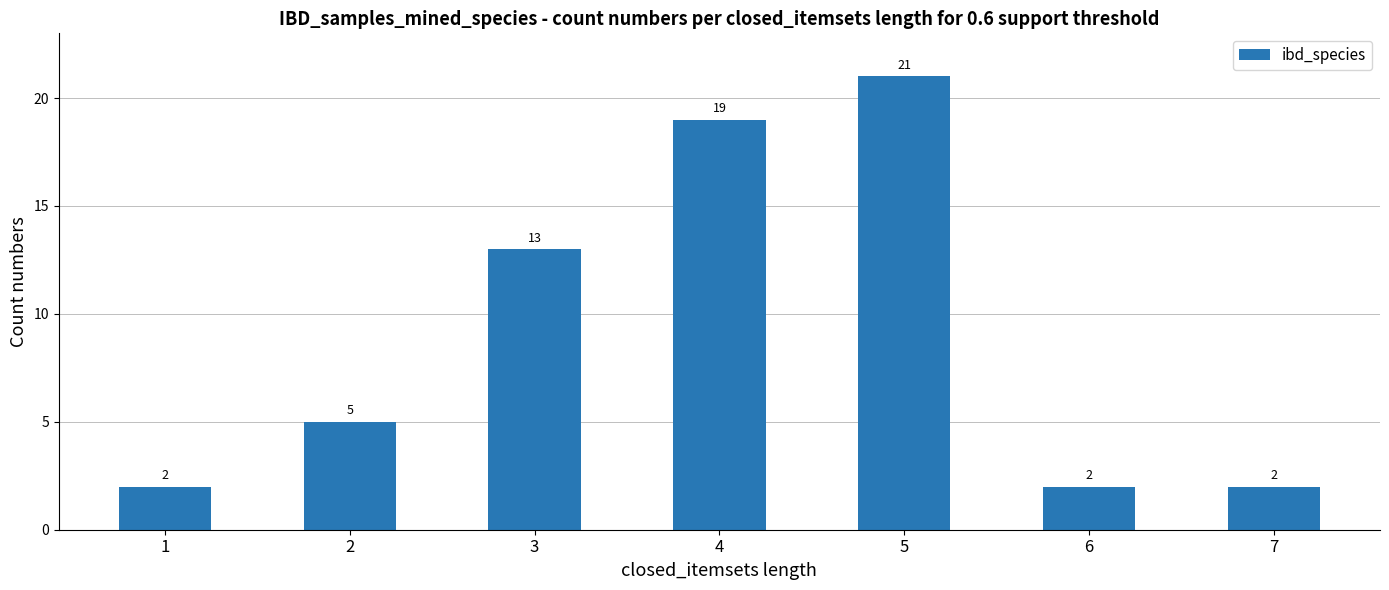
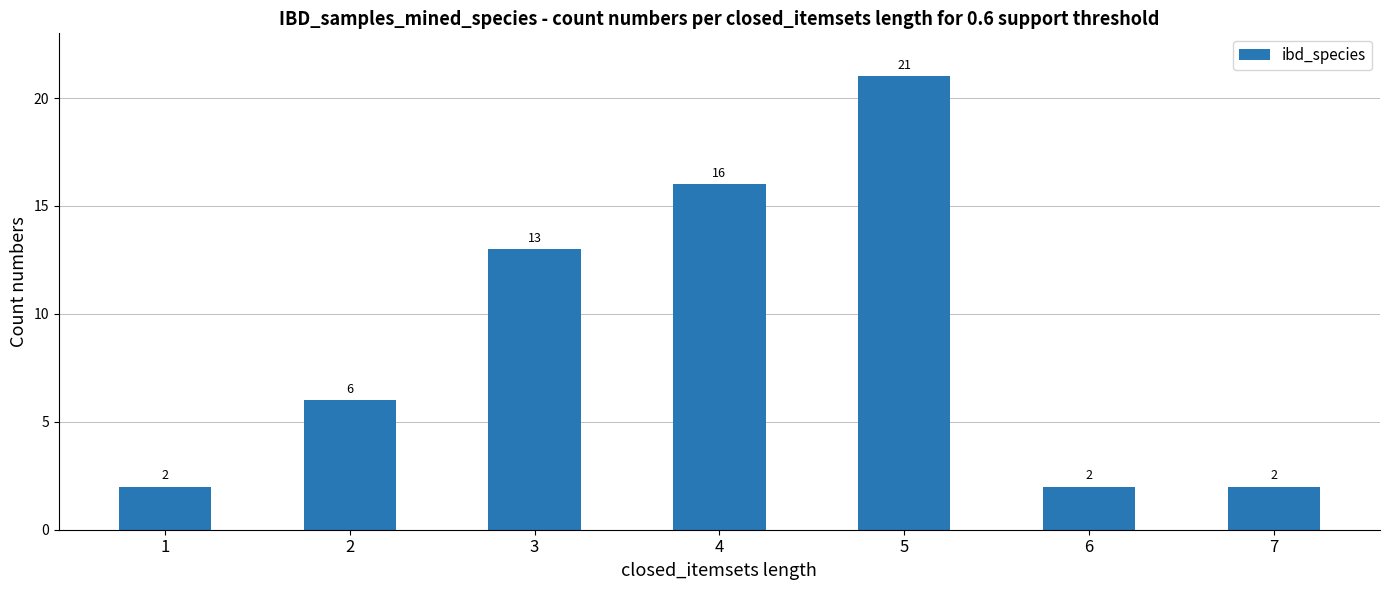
  {
    "1": 2,
-   "2": 5,
+   "2": 6,
    "3": 13,
-   "4": 19,
+   "4": 16,
    "5": 21,
    "6": 2,
    "7": 2
  }
